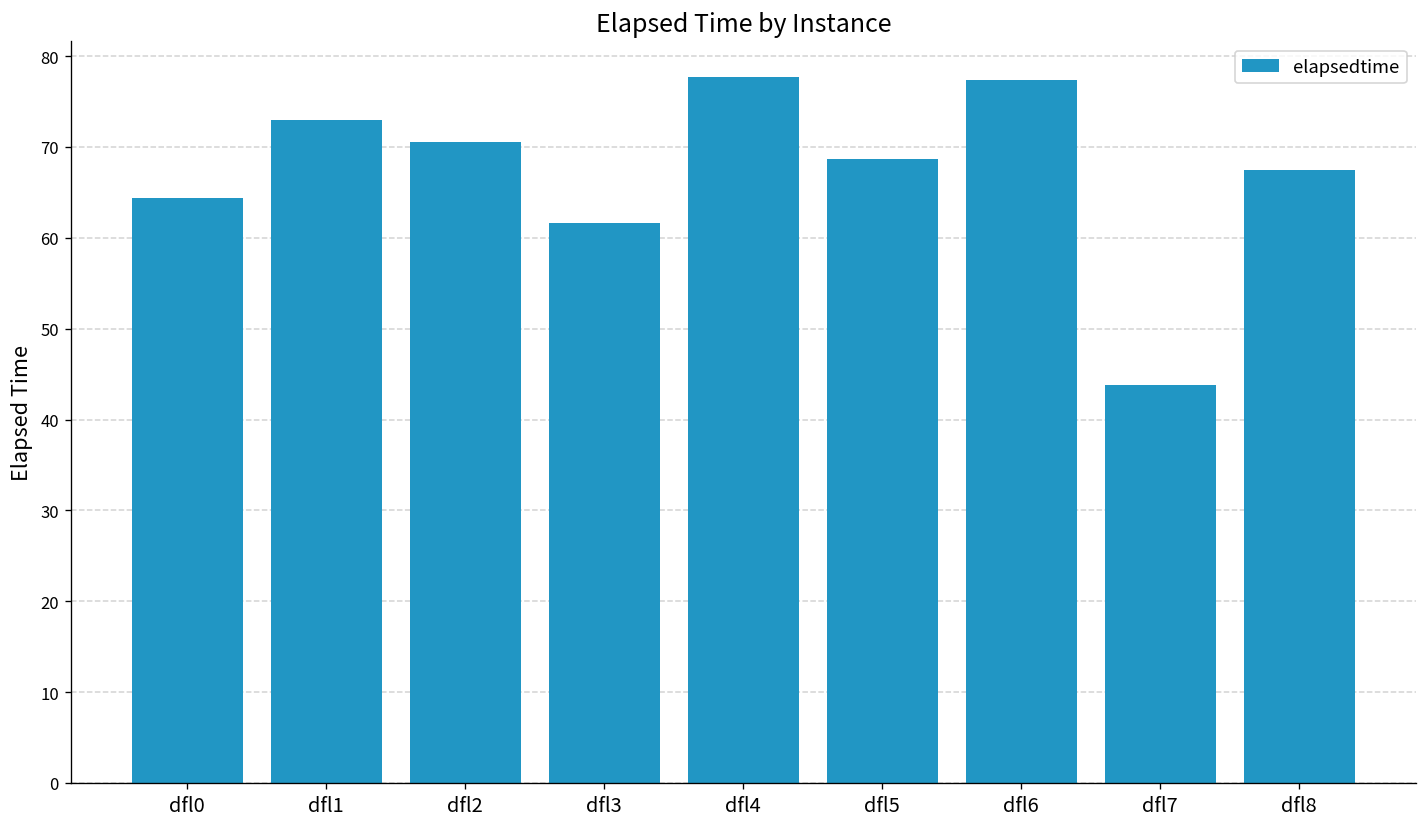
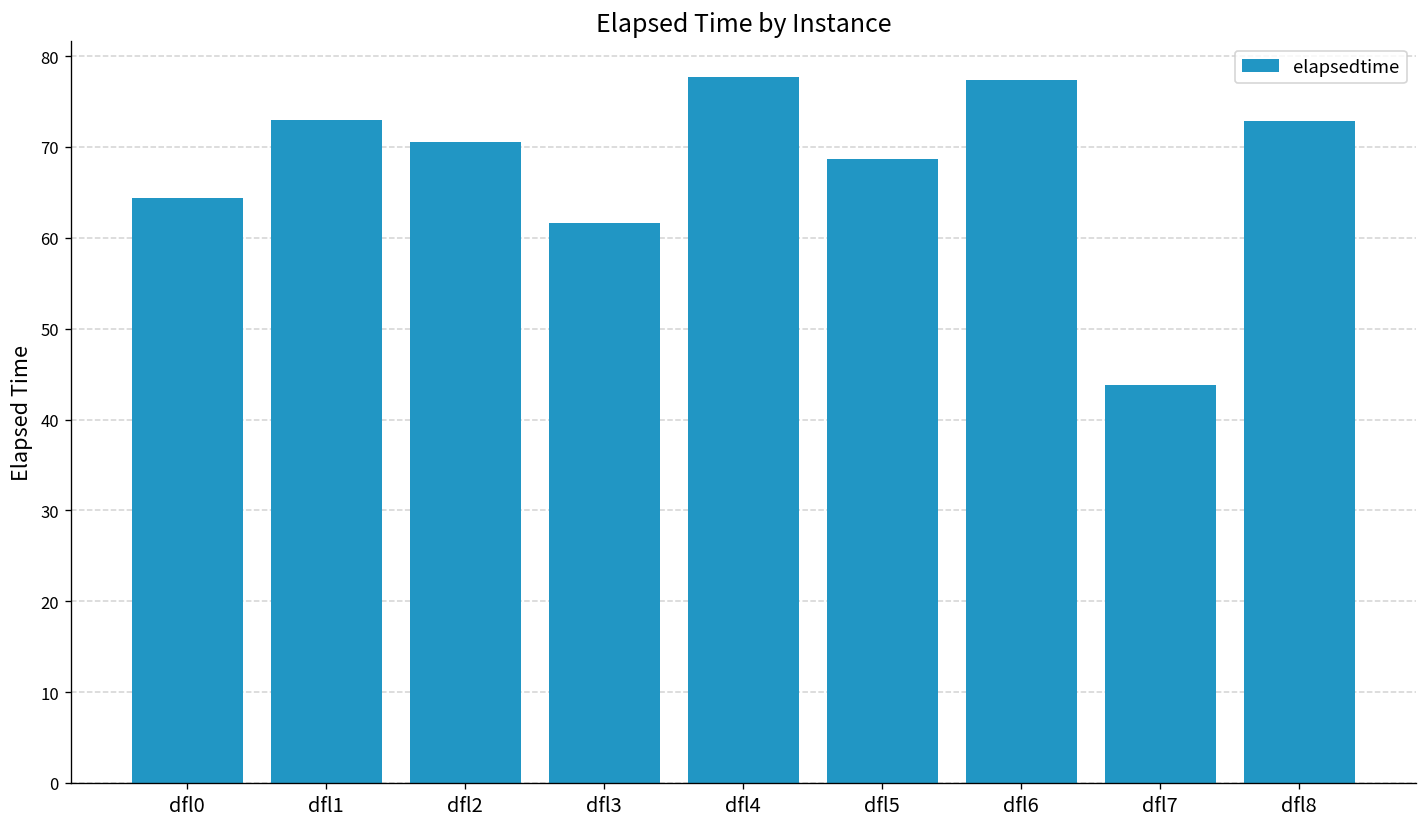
  {
    "dfl0": 64,
    "dfl1": 73,
    "dfl2": 70,
    "dfl3": 62,
    "dfl4": 78,
    "dfl5": 69,
    "dfl6": 77,
    "dfl7": 44,
-   "dfl8": 67
+   "dfl8": 73
  }
